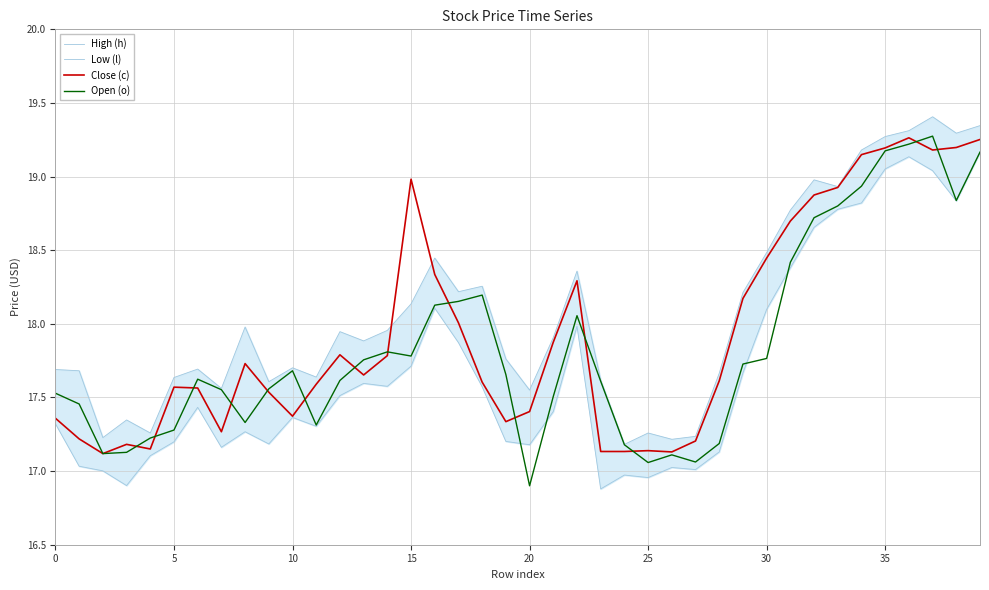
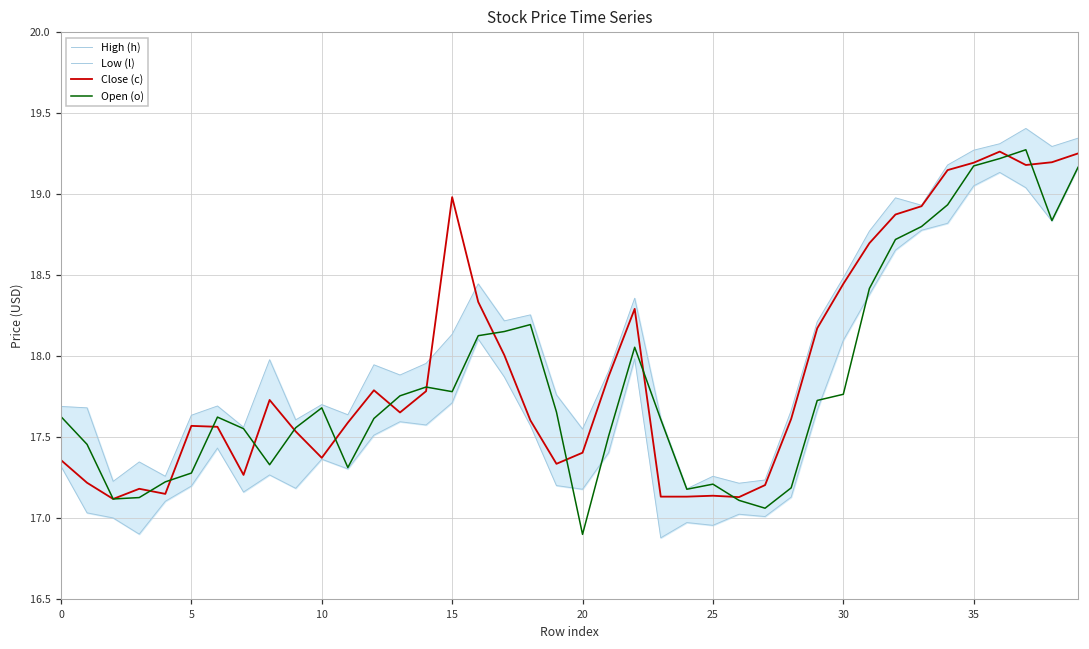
  {
    "Close (c)": {
      "0": 17.36,
      "5": 17.57,
      "15": 18.98,
      "20": 17.40,
      "25": 17.14,
      "30": 18.45,
      "35": 19.19
    },
    "Open (o)": {
-     "0": 17.53,
+     "0": 17.63,
      "5": 17.28,
      "10": 17.68,
      "15": 17.78,
      "20": 16.90,
-     "25": 17.06,
+     "25": 17.21,
      "30": 17.77,
      "35": 19.17
    }
  }
